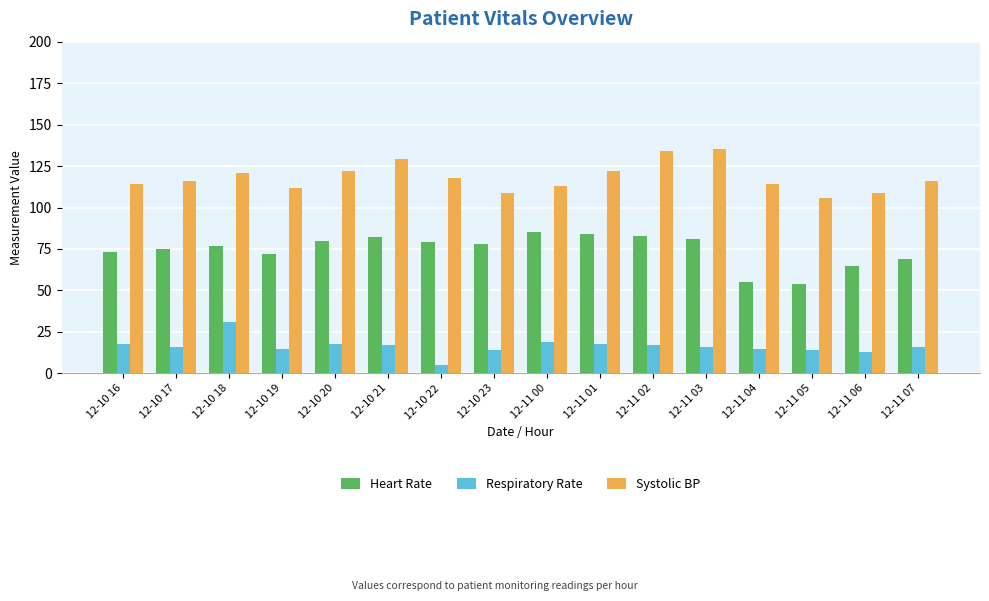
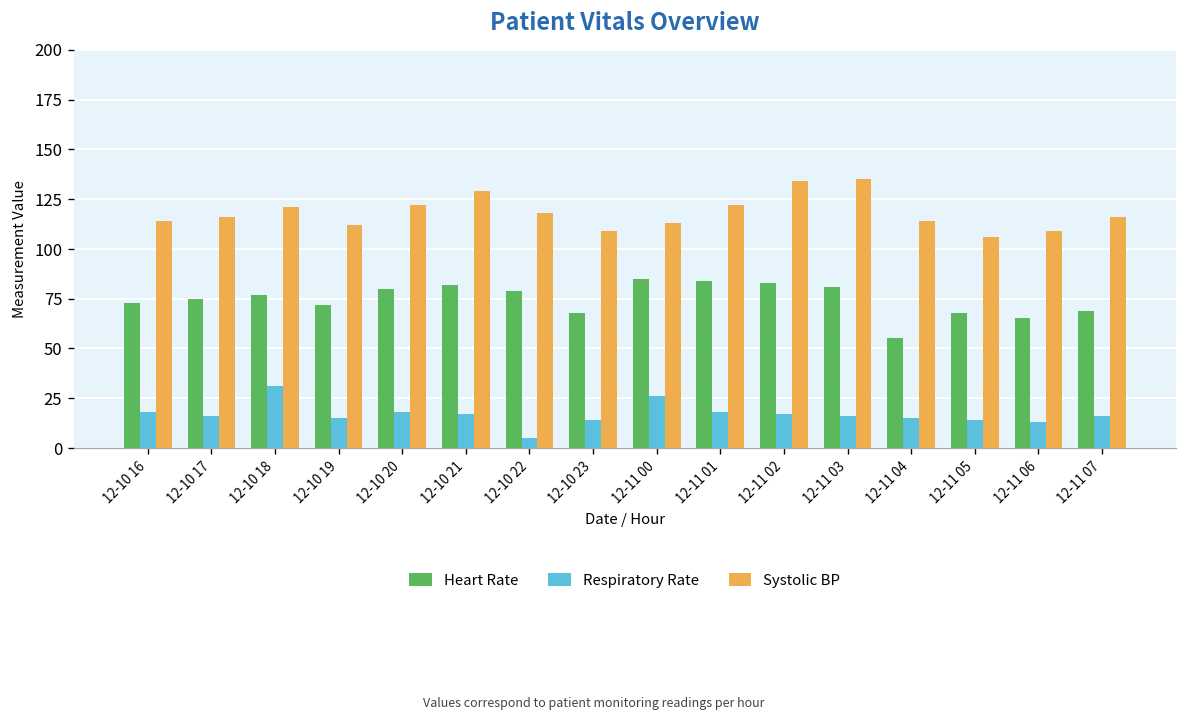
  {
    "Heart Rate": {
      "12-10 16": 73,
      "12-10 17": 75,
      "12-10 18": 77,
      "12-10 19": 72,
      "12-10 20": 80,
      "12-10 21": 82,
      "12-10 22": 79,
-     "12-10 23": 78,
+     "12-10 23": 68,
      "12-11 00": 85,
      "12-11 01": 84,
      "12-11 02": 83,
      "12-11 03": 81,
      "12-11 04": 55,
-     "12-11 05": 54,
+     "12-11 05": 68,
      "12-11 06": 65,
      "12-11 07": 69
    },
    "Respiratory Rate": {
      "12-10 16": 18,
      "12-10 17": 16,
      "12-10 18": 31,
      "12-10 19": 15,
      "12-10 20": 18,
      "12-10 21": 17,
      "12-10 22": 5,
      "12-10 23": 14,
-     "12-11 00": 19,
+     "12-11 00": 26,
      "12-11 01": 18,
      "12-11 02": 17,
      "12-11 03": 16,
      "12-11 04": 15,
      "12-11 05": 14,
      "12-11 06": 13,
      "12-11 07": 16
    },
    "Systolic BP": {
      "12-10 16": 114,
      "12-10 17": 116,
      "12-10 18": 121,
      "12-10 19": 112,
      "12-10 20": 122,
      "12-10 21": 129,
      "12-10 22": 118,
      "12-10 23": 109,
      "12-11 00": 113,
      "12-11 01": 122,
      "12-11 02": 134,
      "12-11 03": 135,
      "12-11 04": 114,
      "12-11 05": 106,
      "12-11 06": 109,
      "12-11 07": 116
    }
  }
